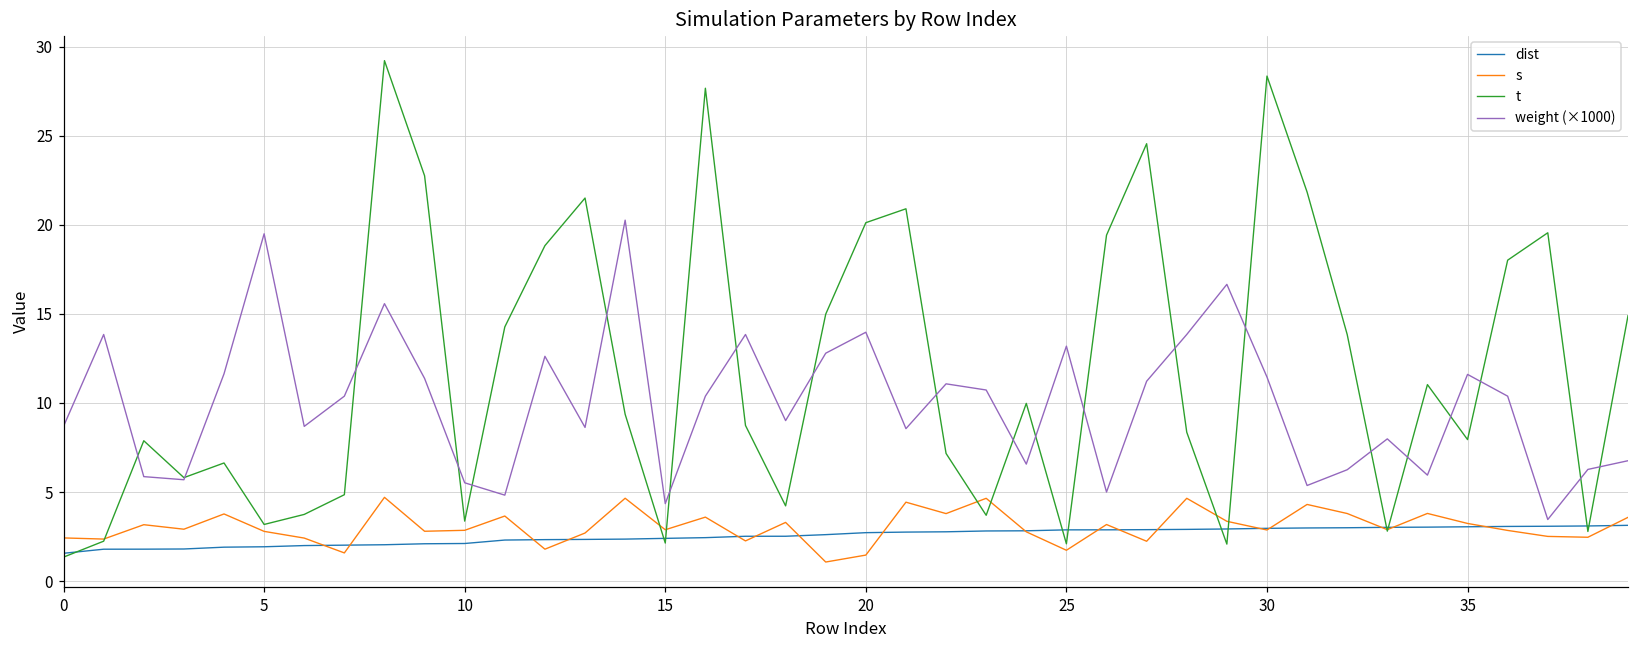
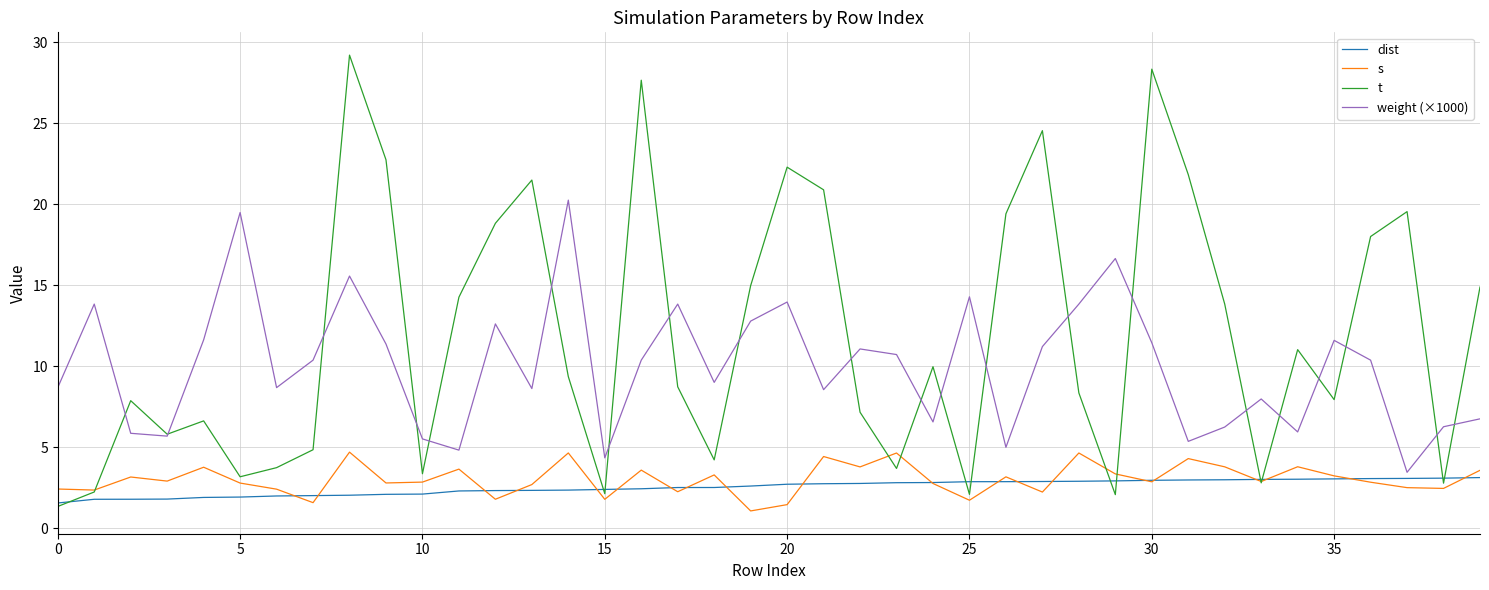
  {
    "dist": {
      "0": 1.6,
      "5": 1.9,
      "10": 2.1,
      "15": 2.4,
      "20": 2.7,
      "25": 2.9,
      "35": 3.1
    },
    "s": {
      "0": 2.4,
      "5": 2.8,
      "10": 2.9,
-     "15": 2.9,
+     "15": 1.8,
      "20": 1.5,
      "25": 1.7,
      "35": 3.2
    },
    "t": {
      "0": 1.4,
      "5": 3.2,
      "10": 3.4,
      "15": 2.1,
-     "20": 20.1,
+     "20": 22.3,
      "25": 2.1,
      "30": 28.3,
      "35": 7.9
    },
    "weight (×1000)": {
      "0": 8.7,
      "5": 19.5,
      "10": 5.5,
      "15": 4.4,
      "20": 14.0,
-     "25": 13.2,
+     "25": 14.3,
      "30": 11.5,
      "35": 11.6
    }
  }
